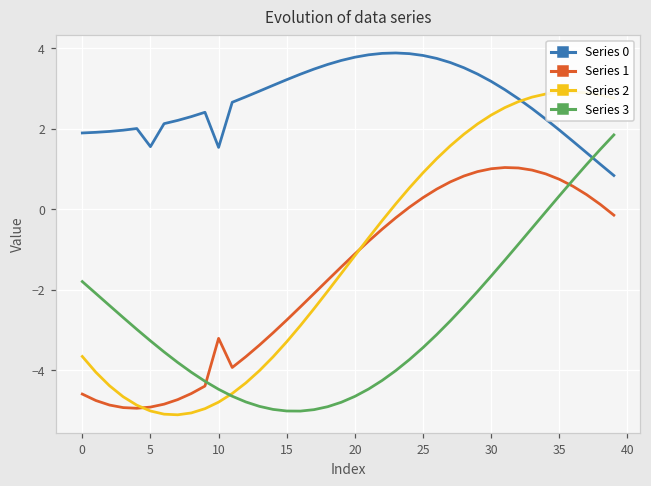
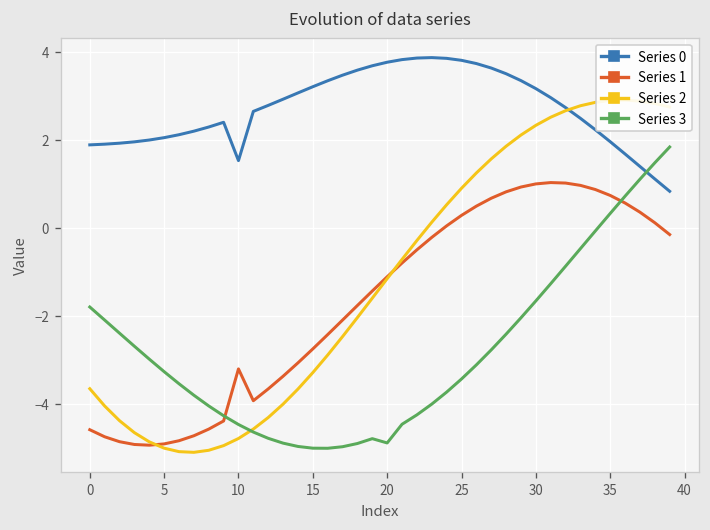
  {
    "Series 0": {
      "0": 1.9,
-     "5": 1.6,
+     "5": 2.1,
      "10": 1.5,
      "15": 3.2,
      "20": 3.8,
      "25": 3.8,
      "30": 3.2,
      "35": 2.0
    },
    "Series 1": {
      "0": -4.6,
      "5": -4.9,
      "10": -3.2,
      "15": -2.8,
      "25": 0.3,
      "30": 1.0,
      "35": 0.7
    },
    "Series 2": {
      "0": -3.7,
      "5": -5.0,
      "10": -4.8,
      "15": -3.3,
      "25": 0.9,
      "30": 2.3
    },
    "Series 3": {
      "0": -1.8,
      "5": -3.3,
      "10": -4.5,
      "15": -5.0,
-     "20": -4.6,
+     "20": -4.9,
      "25": -3.4,
      "30": -1.7,
      "35": 0.3
    }
  }
